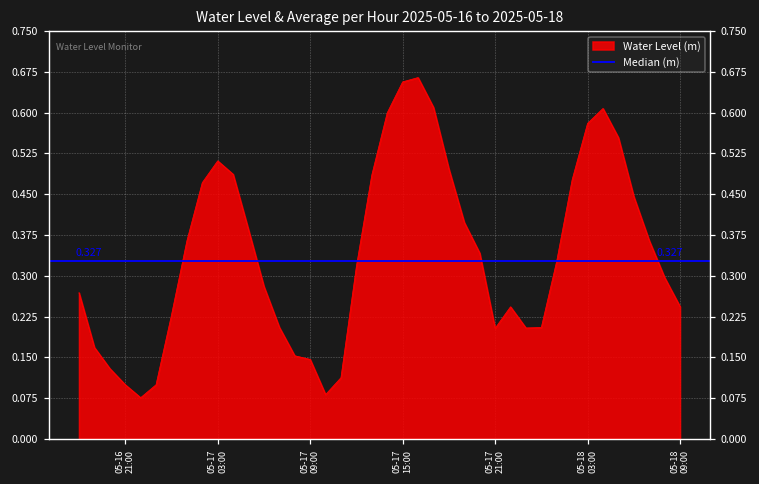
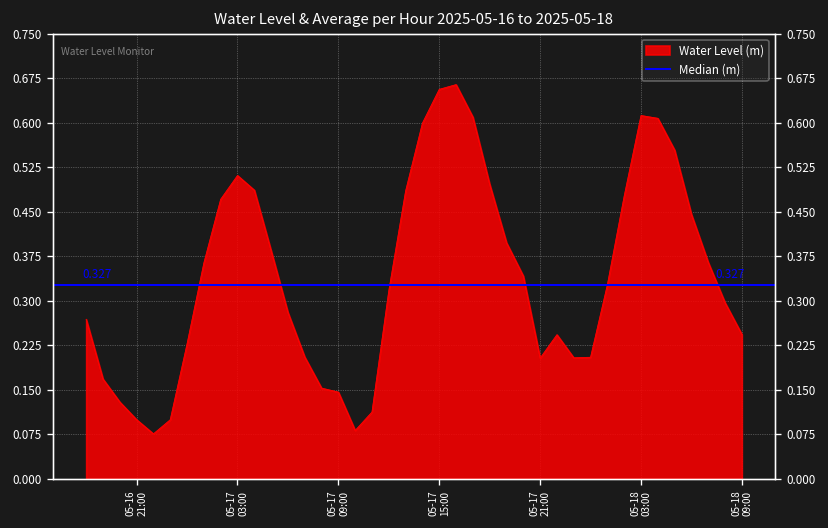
  {
    "05-16 21:00": 0.10,
    "05-17 03:00": 0.51,
    "05-17 09:00": 0.15,
    "05-17 15:00": 0.66,
    "05-17 21:00": 0.20,
-   "05-18 03:00": 0.58,
+   "05-18 03:00": 0.61,
    "05-18 09:00": 0.24
  }
